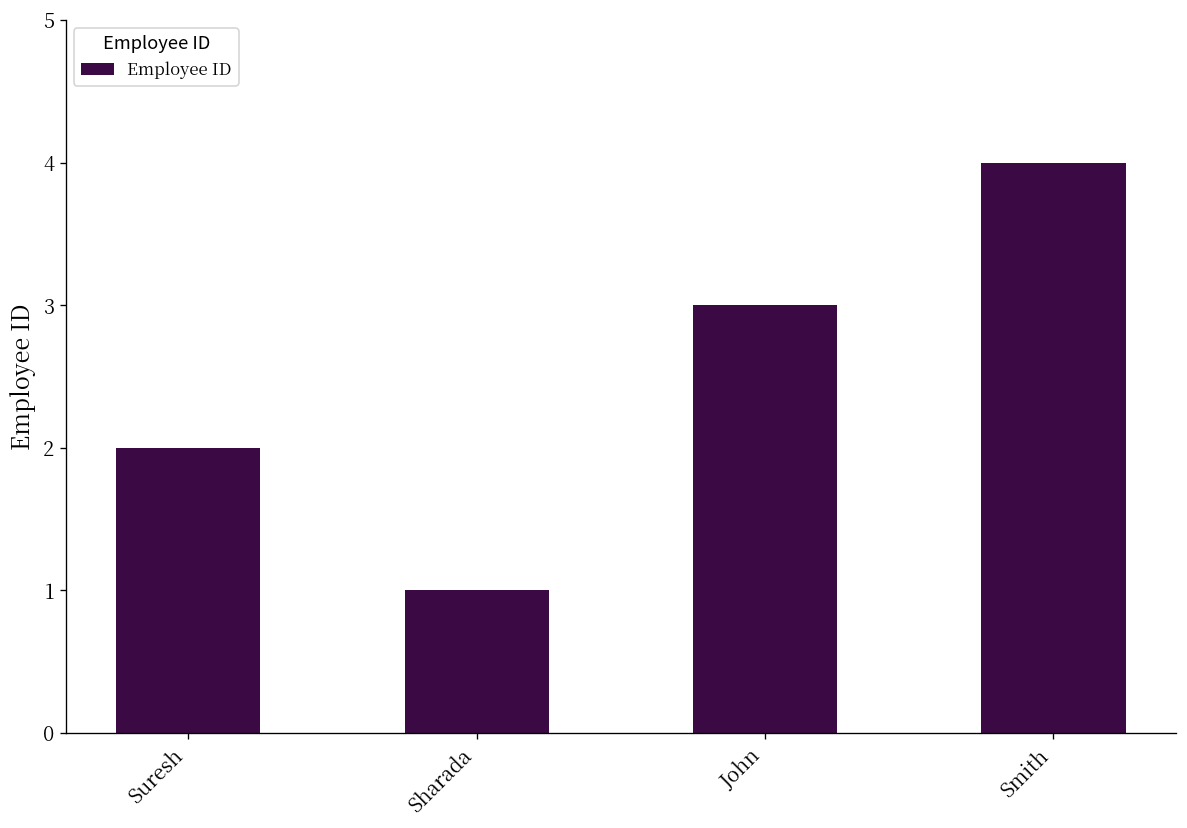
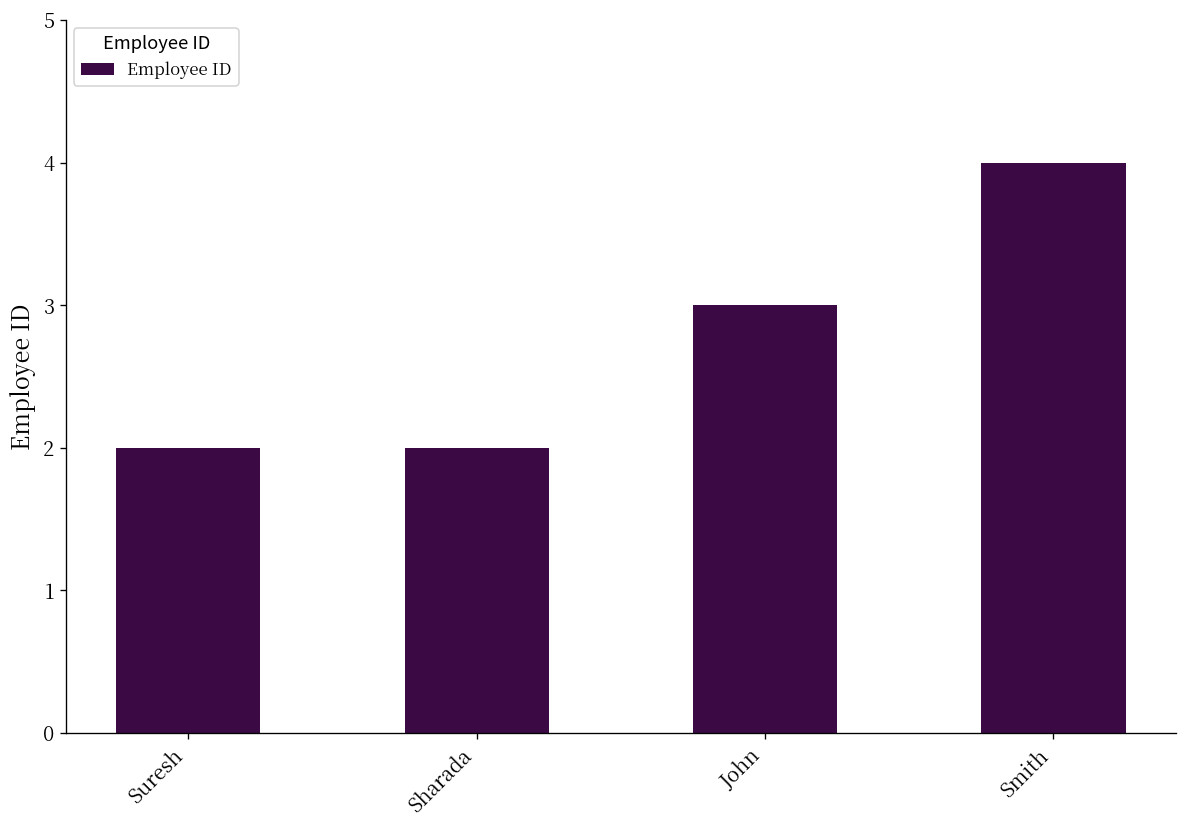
  {
    "Suresh": 2,
-   "Sharada": 1,
+   "Sharada": 2,
    "John": 3,
    "Smith": 4
  }
